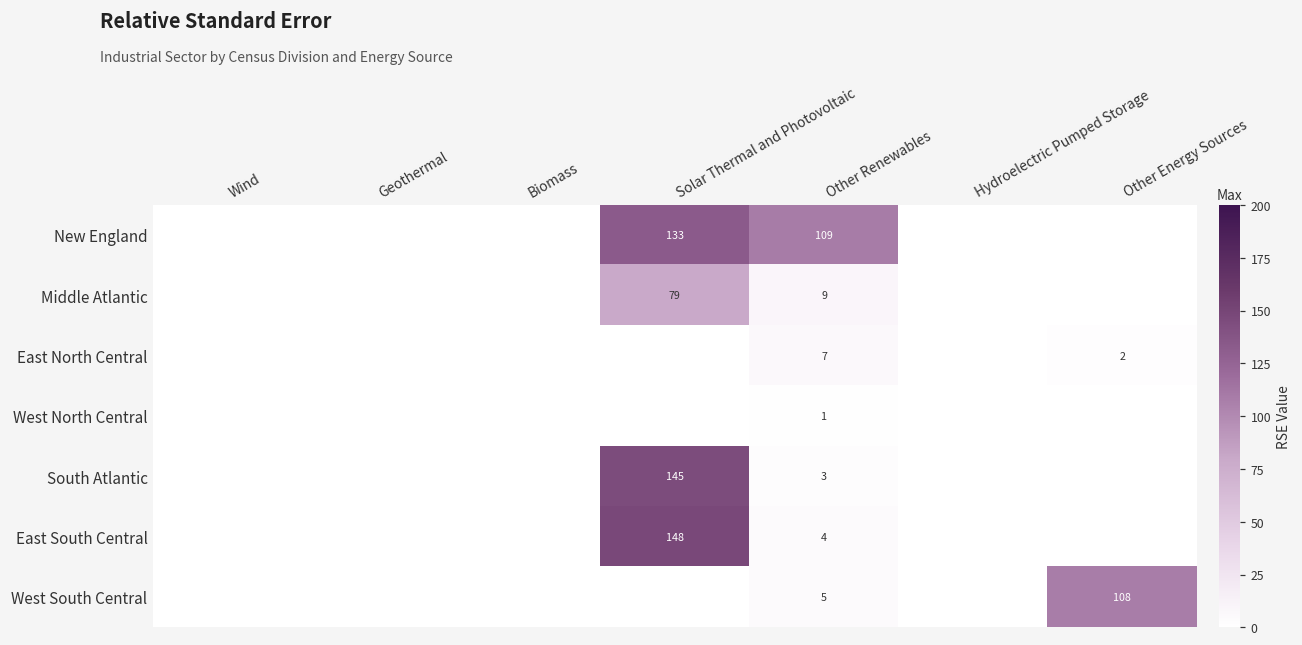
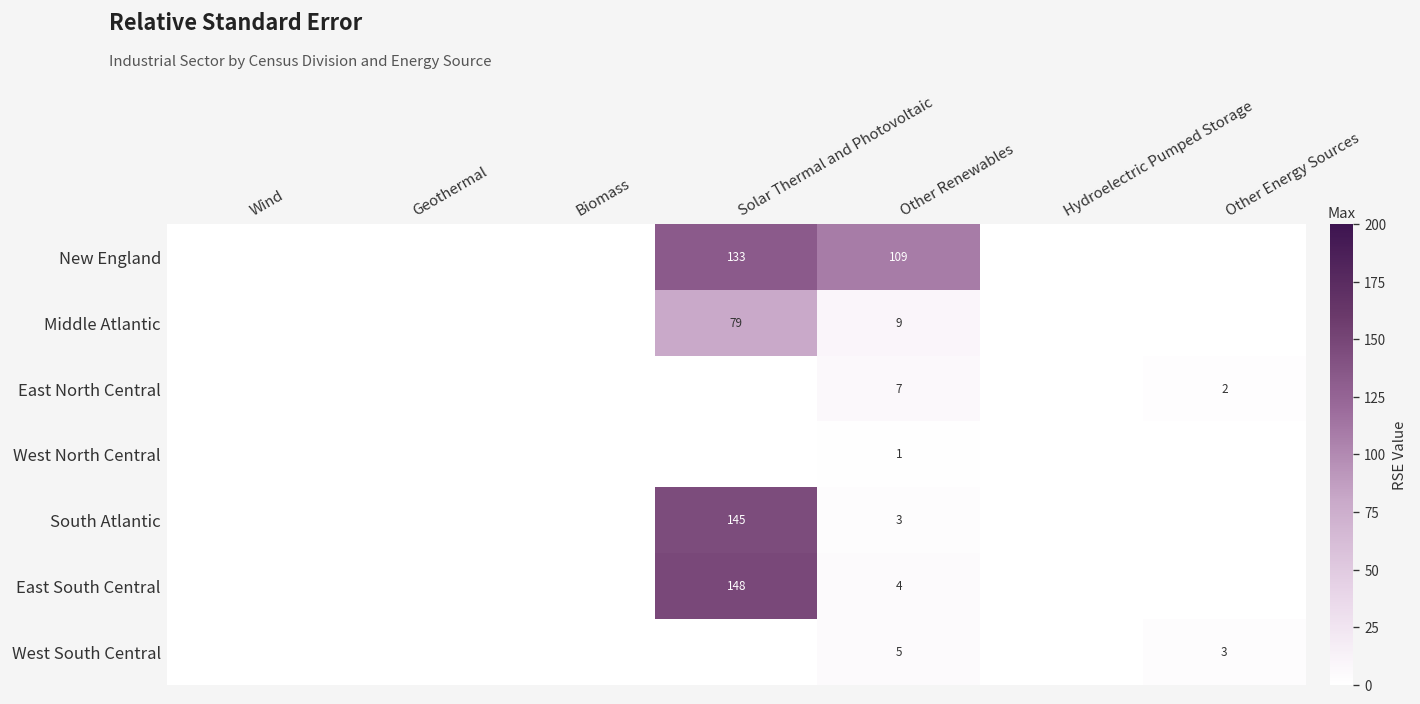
  {
    "New England": {
      "Solar Thermal and Photovoltaic": 133,
      "Other Renewables": 109
    },
    "Middle Atlantic": {
      "Solar Thermal and Photovoltaic": 79,
      "Other Renewables": 9
    },
    "East North Central": {
      "Other Renewables": 7,
      "Other Energy Sources": 2
    },
    "West North Central": {
      "Other Renewables": 1
    },
    "South Atlantic": {
      "Solar Thermal and Photovoltaic": 145,
      "Other Renewables": 3
    },
    "East South Central": {
      "Solar Thermal and Photovoltaic": 148,
      "Other Renewables": 4
    },
    "West South Central": {
      "Other Renewables": 5,
-     "Other Energy Sources": 108
+     "Other Energy Sources": 3
    }
  }
